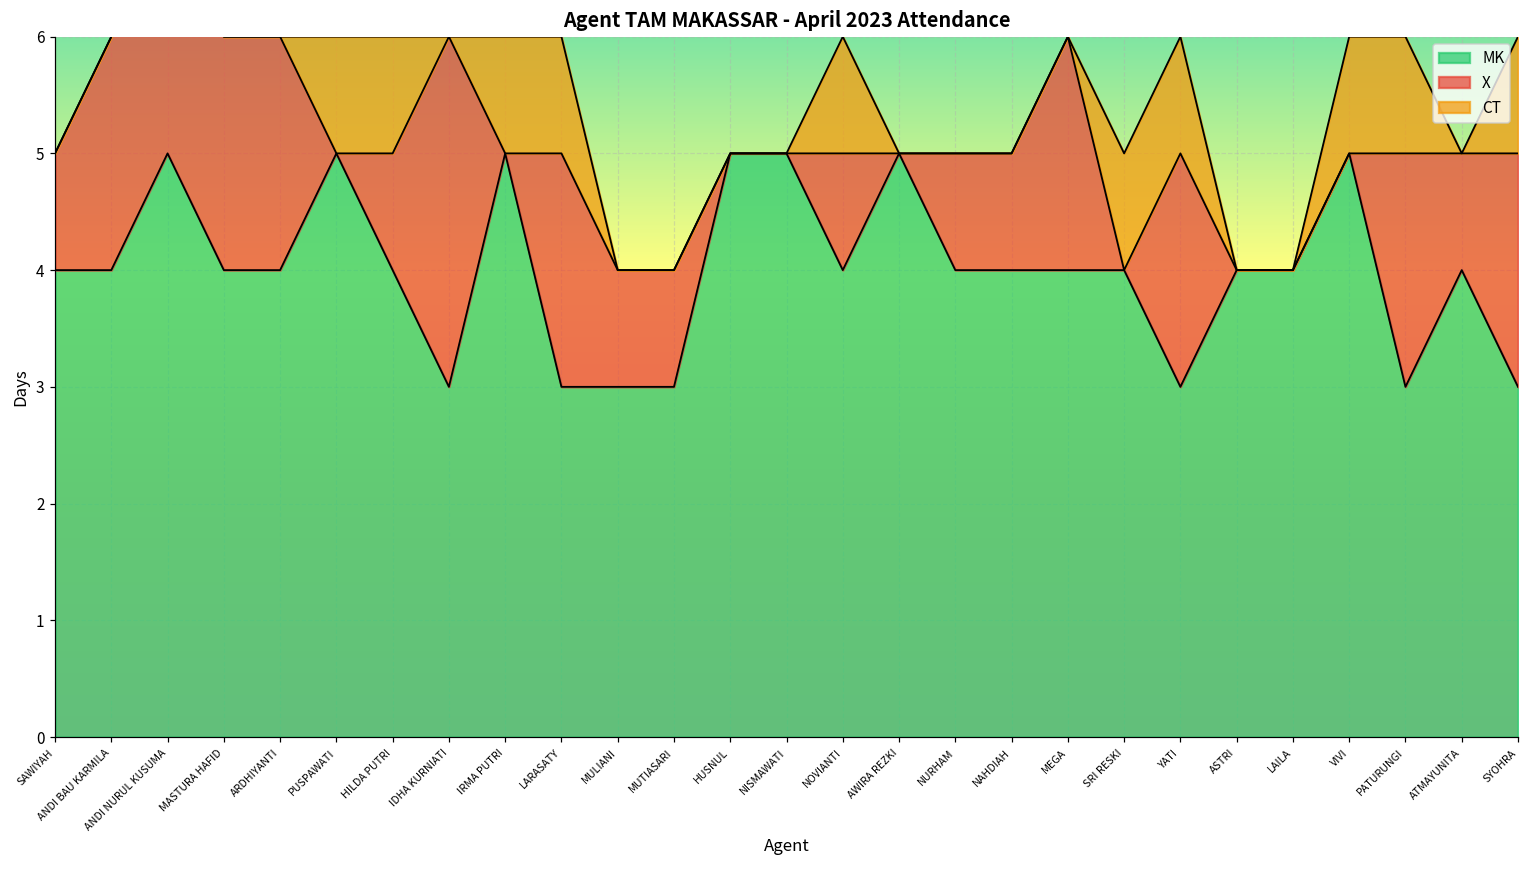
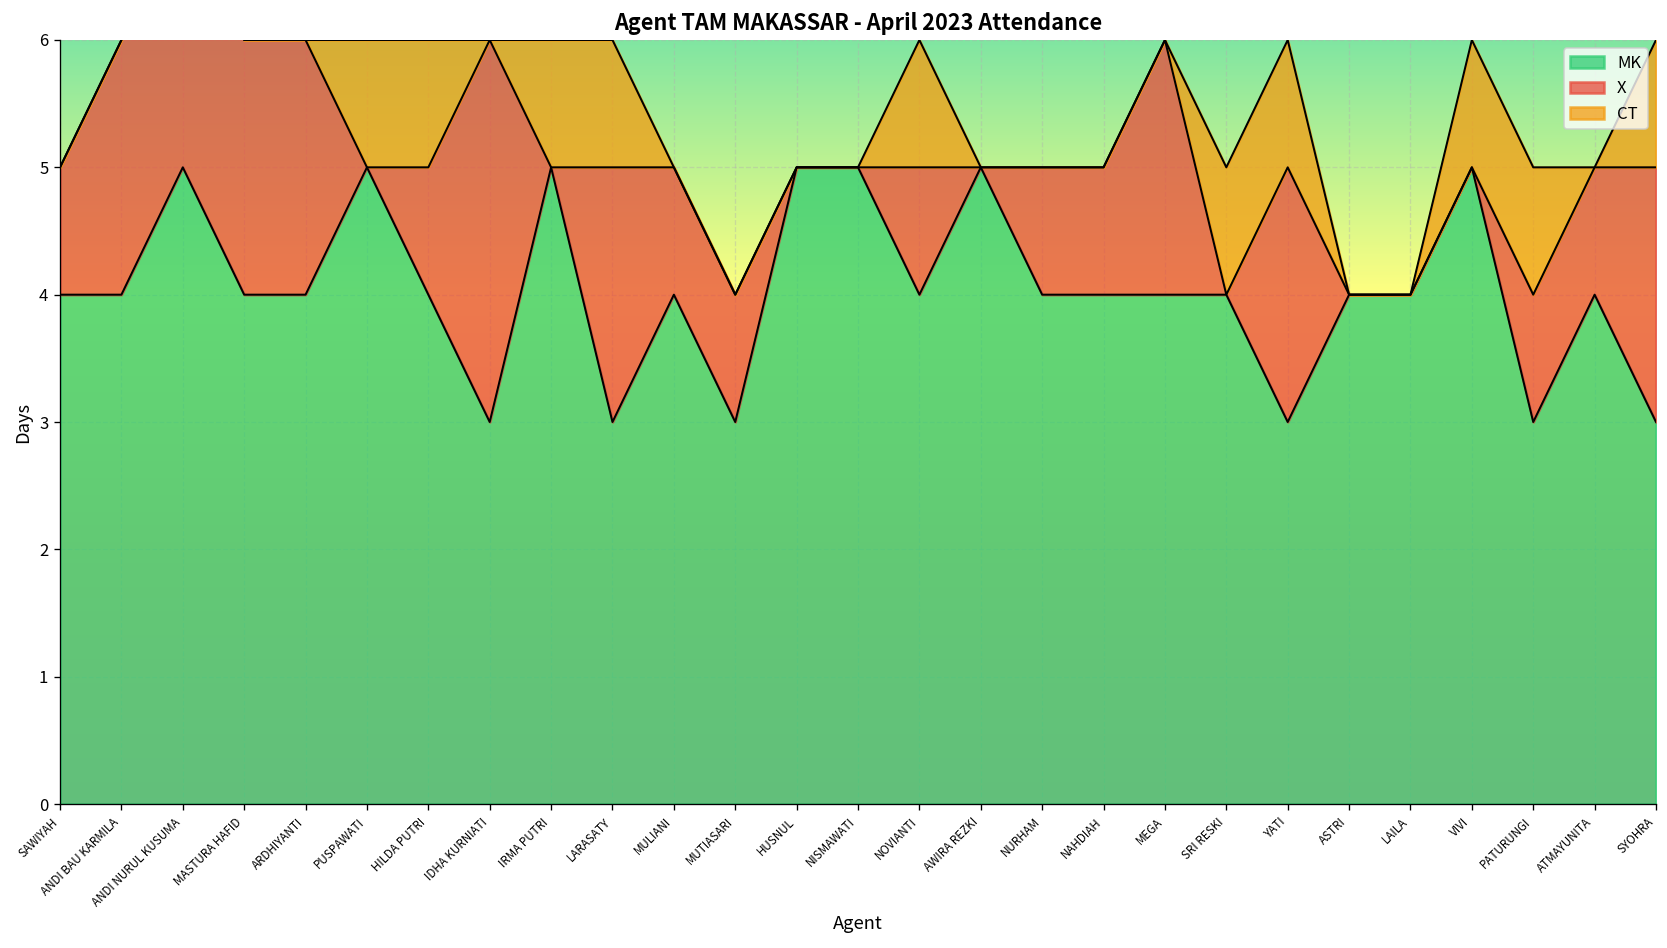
  {
    "MK": {
      "SAWIYAH": 4,
      "ANDI BAU KARMILA": 4,
      "ANDI NURUL KUSUMA": 5,
      "MASTURA HAFID": 4,
      "ARDHIYANTI": 4,
      "HILDA PUTRI": 4,
      "IDHA KURNIATI": 3,
      "LARASATY": 3,
-     "MULIANI": 3,
+     "MULIANI": 4,
      "MUTIASARI": 3,
      "NOVIANTI": 4,
      "NURHAM": 4,
      "NAHDIAH": 4,
      "MEGA": 4,
      "YATI": 3,
      "PATURUNGI": 3,
      "ATMAYUNITA": 4,
      "SYOHRA": 3
    },
    "X": {
      "HILDA PUTRI": 1,
      "LARASATY": 2,
      "NOVIANTI": 1,
      "YATI": 2,
-     "PATURUNGI": 2,
+     "PATURUNGI": 1,
      "SYOHRA": 2
    },
    "CT": {
      "PUSPAWATI": 1,
      "HILDA PUTRI": 1,
      "IRMA PUTRI": 1,
      "LARASATY": 1,
      "NOVIANTI": 1,
      "SRI RESKI": 1,
      "YATI": 1,
      "VIVI": 1,
      "PATURUNGI": 1,
      "SYOHRA": 1
    }
  }
